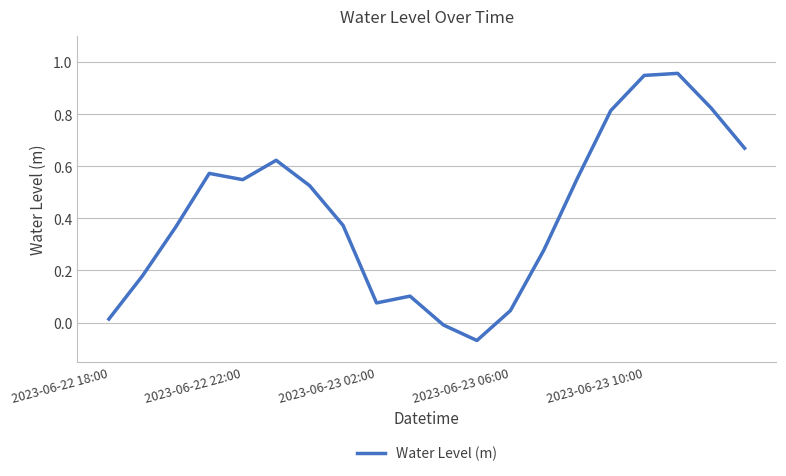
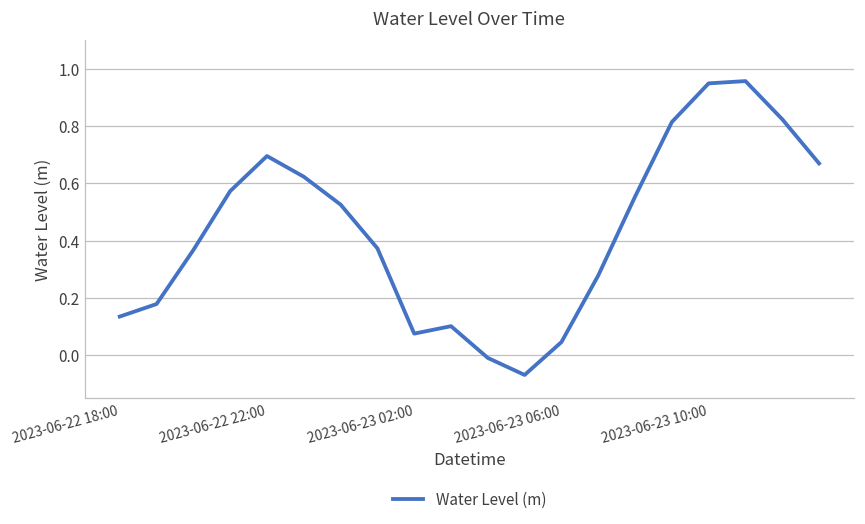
  {
-   "2023-06-22 18:00": 0.01,
-   "2023-06-22 22:00": 0.55,
+   "2023-06-22 18:00": 0.14,
+   "2023-06-22 22:00": 0.69,
    "2023-06-23 02:00": 0.08,
    "2023-06-23 06:00": 0.05,
    "2023-06-23 10:00": 0.95
  }
